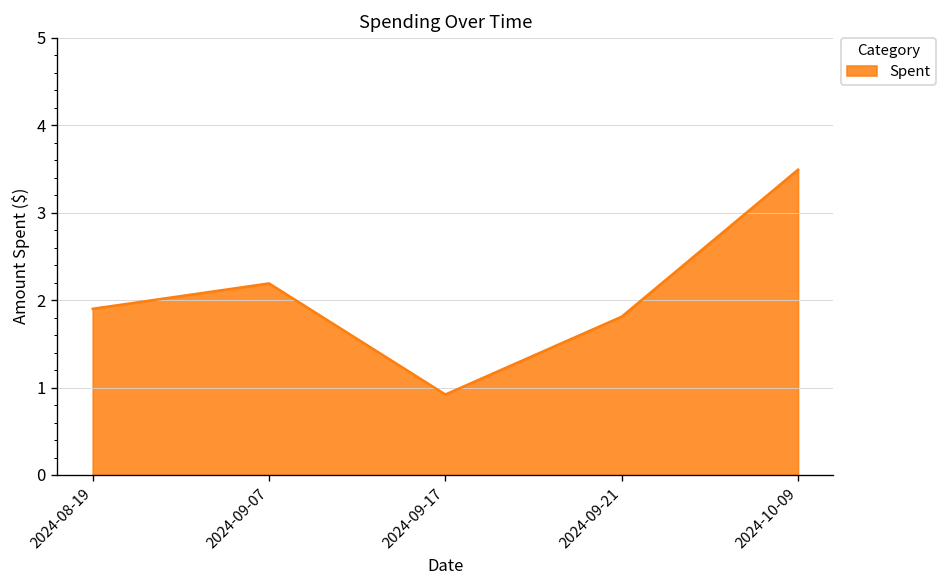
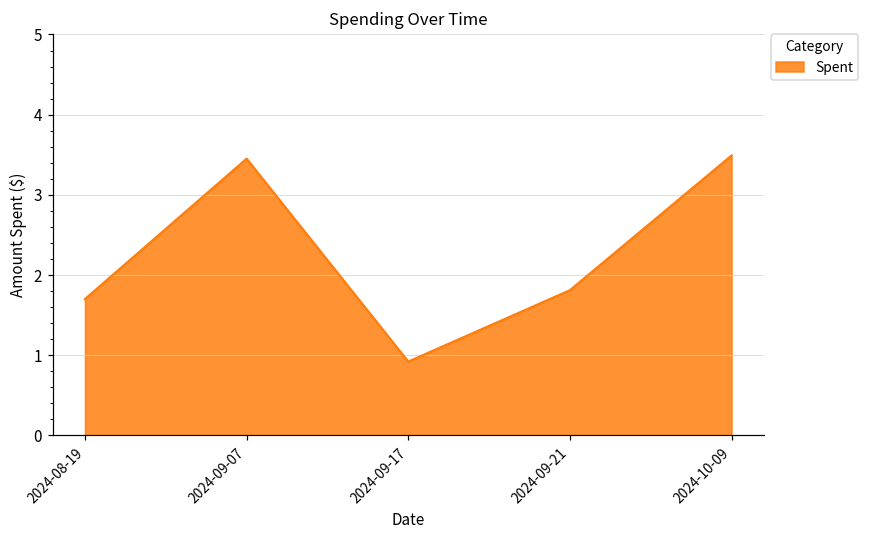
  {
-   "2024-08-19": 1.9,
-   "2024-09-07": 2.2,
+   "2024-08-19": 1.7,
+   "2024-09-07": 3.5,
    "2024-09-17": 0.9,
    "2024-09-21": 1.8,
    "2024-10-09": 3.5
  }
